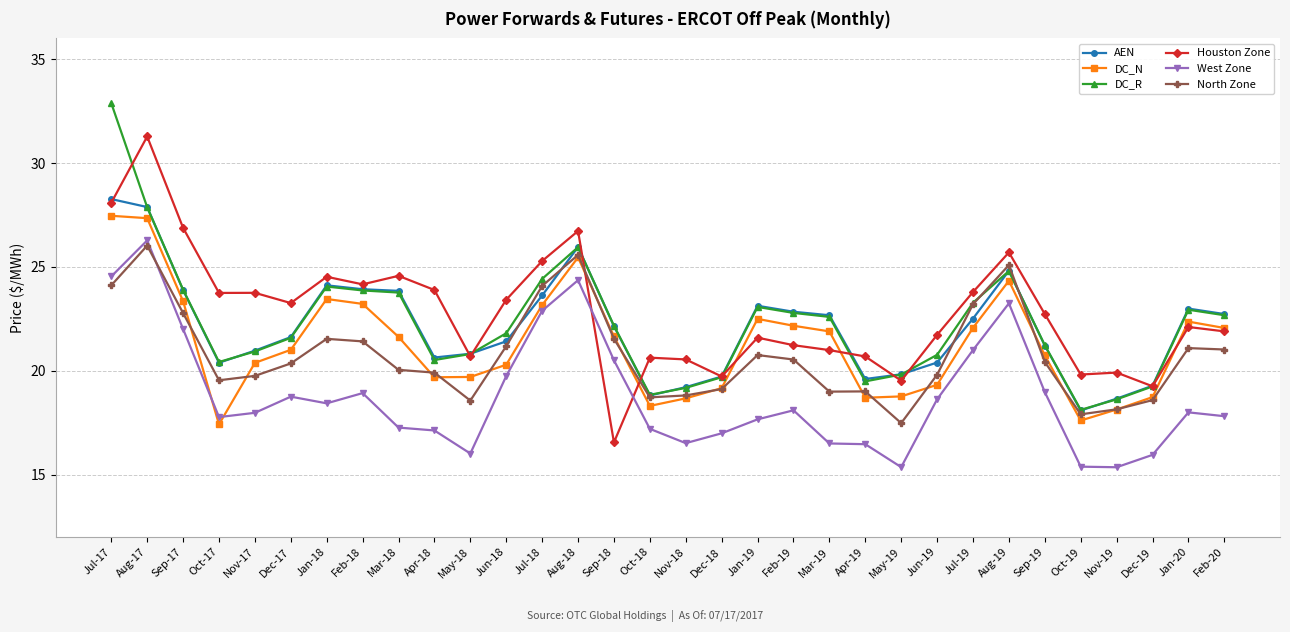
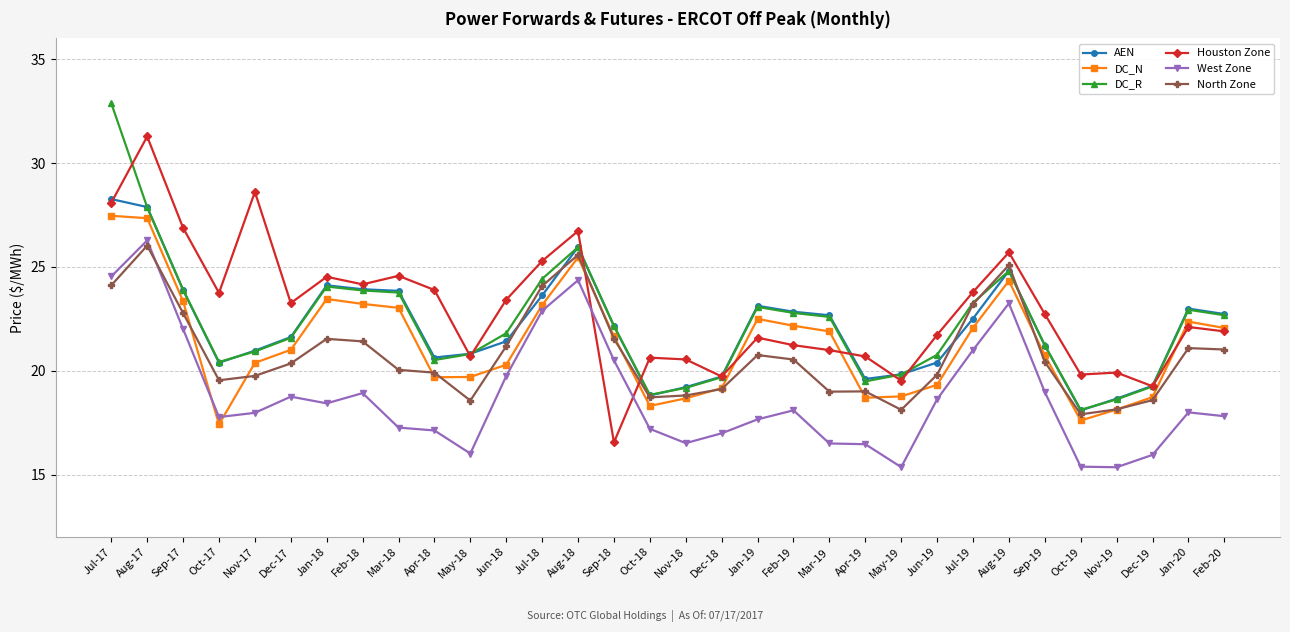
  {
    "AEN": {
      "Jul-17": 28.3,
      "Jun-18": 21.4,
      "Jul-18": 23.6,
      "Jun-19": 20.4,
      "Jul-19": 22.5
    },
    "DC_N": {
      "Jul-17": 27.5,
      "Aug-17": 27.3,
      "Sep-17": 23.3,
      "Oct-17": 17.4,
      "Nov-17": 20.4,
      "Dec-17": 21.0,
      "Jan-18": 23.5,
      "Feb-18": 23.2,
-     "Mar-18": 21.6,
+     "Mar-18": 23.0,
      "Apr-18": 19.7,
      "May-18": 19.7,
      "Jun-18": 20.3,
      "Jul-18": 23.2,
      "Oct-18": 18.3,
      "Nov-18": 18.7,
      "Jan-19": 22.5,
      "Feb-19": 22.2,
      "Mar-19": 21.9,
      "Apr-19": 18.7,
      "May-19": 18.8,
      "Jun-19": 19.3,
      "Jul-19": 22.1,
      "Aug-19": 24.3,
      "Sep-19": 20.7,
      "Oct-19": 17.6,
      "Dec-19": 18.7,
      "Jan-20": 22.4,
      "Feb-20": 22.1
    },
    "DC_R": {
      "Jul-17": 32.9,
      "Jun-18": 21.8,
      "Jul-18": 24.4,
      "Jun-19": 20.8
    },
    "Houston Zone": {
      "Jul-17": 28.1,
      "Aug-17": 31.3,
      "Sep-17": 26.9,
      "Oct-17": 23.7,
-     "Nov-17": 23.8,
+     "Nov-17": 28.6,
      "Dec-17": 23.3,
      "Jan-18": 24.5,
      "Feb-18": 24.2,
      "Mar-18": 24.6,
      "Apr-18": 23.9,
      "Jun-18": 23.4,
      "Jul-18": 25.3,
      "Aug-18": 26.7,
      "Sep-18": 16.6,
      "Oct-18": 20.6,
      "Nov-18": 20.5,
      "Jan-19": 21.6,
      "Feb-19": 21.2,
      "Mar-19": 21.0,
      "Apr-19": 20.7,
      "May-19": 19.5,
      "Jun-19": 21.7,
      "Jul-19": 23.8,
      "Aug-19": 25.7,
      "Sep-19": 22.7,
      "Oct-19": 19.8,
      "Nov-19": 19.9,
      "Jan-20": 22.1,
      "Feb-20": 21.9
    },
    "West Zone": {
      "Jul-17": 24.5,
      "Aug-17": 26.3,
      "Sep-17": 22.0,
      "Oct-17": 17.8,
      "Nov-17": 18.0,
      "Dec-17": 18.8,
      "Jan-18": 18.4,
      "Feb-18": 18.9,
      "Mar-18": 17.3,
      "Apr-18": 17.1,
      "May-18": 16.0,
      "Jun-18": 19.7,
      "Jul-18": 22.9,
      "Aug-18": 24.4,
      "Sep-18": 20.5,
      "Oct-18": 17.2,
      "Nov-18": 16.5,
      "Dec-18": 17.0,
      "Jan-19": 17.7,
      "Feb-19": 18.1,
      "Mar-19": 16.5,
      "Apr-19": 16.5,
      "May-19": 15.4,
      "Jun-19": 18.6,
      "Jul-19": 21.0,
      "Aug-19": 23.2,
      "Sep-19": 19.0,
      "Oct-19": 15.4,
      "Nov-19": 15.4,
      "Dec-19": 15.9,
      "Jan-20": 18.0,
      "Feb-20": 17.8
    },
    "North Zone": {
      "Jul-17": 24.1,
      "Aug-17": 26.0,
      "Sep-17": 22.8,
      "Oct-17": 19.5,
      "Nov-17": 19.8,
      "Dec-17": 20.4,
      "Jan-18": 21.5,
      "Feb-18": 21.4,
      "Mar-18": 20.0,
      "Apr-18": 19.9,
      "May-18": 18.6,
      "Jun-18": 21.2,
      "Jul-18": 24.1,
      "Nov-18": 18.8,
      "Jan-19": 20.8,
      "Feb-19": 20.5,
      "Mar-19": 19.0,
      "Apr-19": 19.0,
-     "May-19": 17.5,
+     "May-19": 18.1,
      "Jun-19": 19.8,
      "Aug-19": 25.1,
      "Sep-19": 20.4,
      "Oct-19": 17.9,
      "Dec-19": 18.6,
      "Jan-20": 21.1,
      "Feb-20": 21.0
    }
  }
